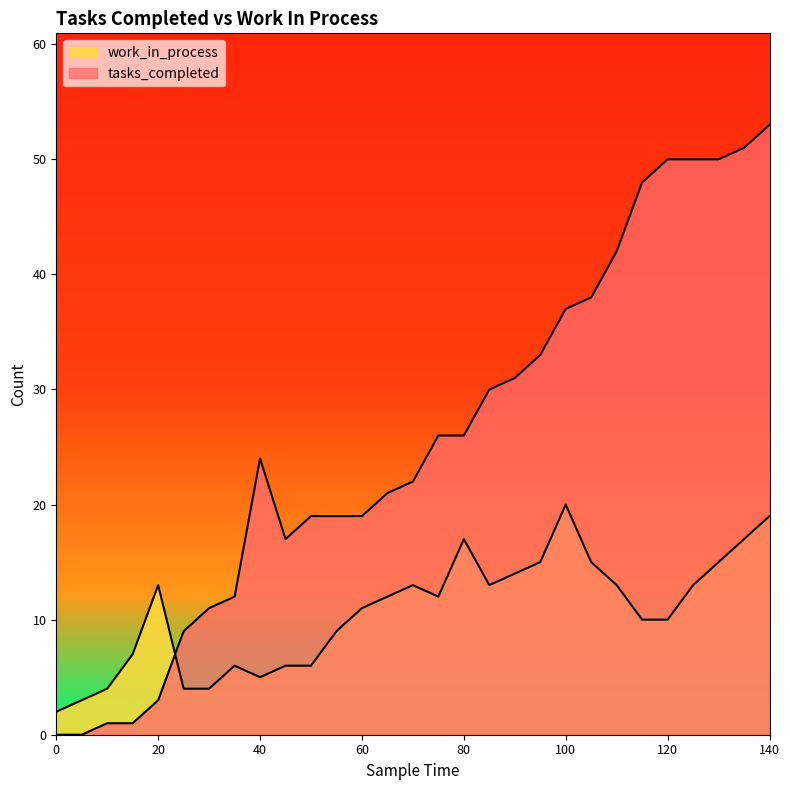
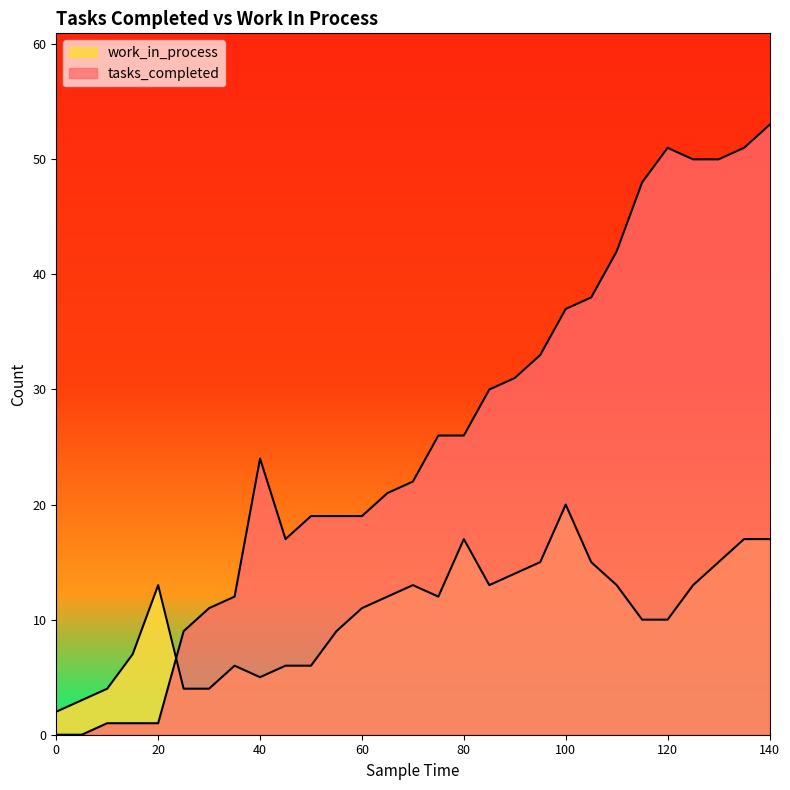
  {
    "work_in_process": {
      "0": 2,
      "20": 13,
      "40": 5,
      "60": 11,
      "80": 17,
      "100": 20,
      "120": 10,
-     "140": 19
+     "140": 17
    },
    "tasks_completed": {
      "0": 0,
-     "20": 3,
+     "20": 1,
      "40": 24,
      "60": 19,
      "80": 26,
      "100": 37,
-     "120": 50,
+     "120": 51,
      "140": 53
    }
  }
